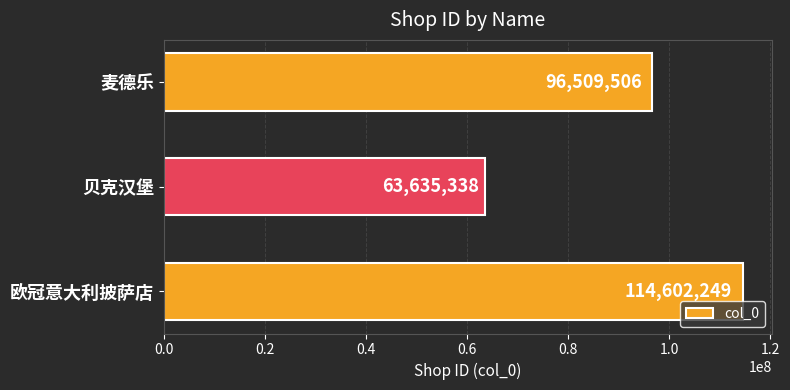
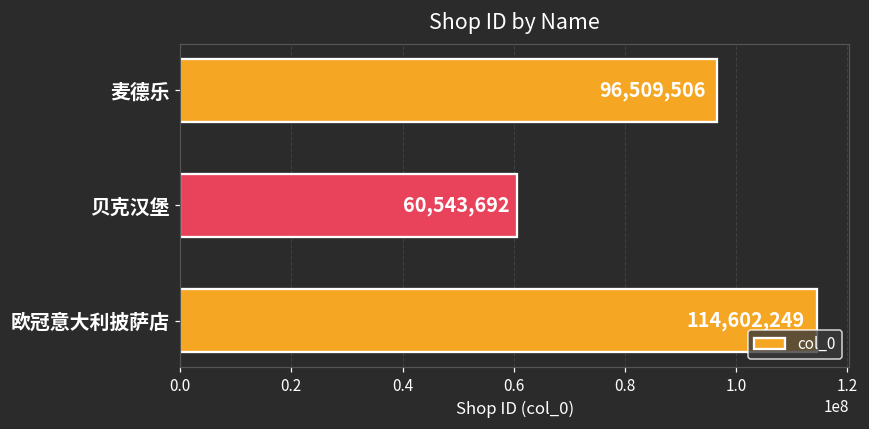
  {
    "麦德乐": "96,509,506",
-   "贝克汉堡": "63,635,338",
+   "贝克汉堡": "60,543,692",
    "欧冠意大利披萨店": "114,602,249"
  }
